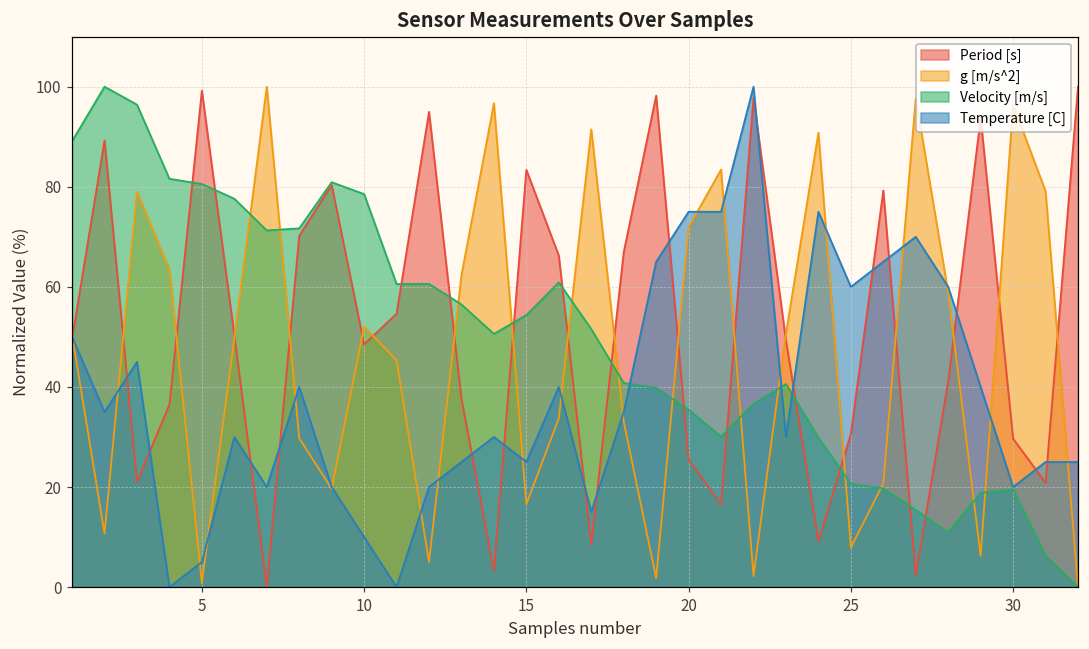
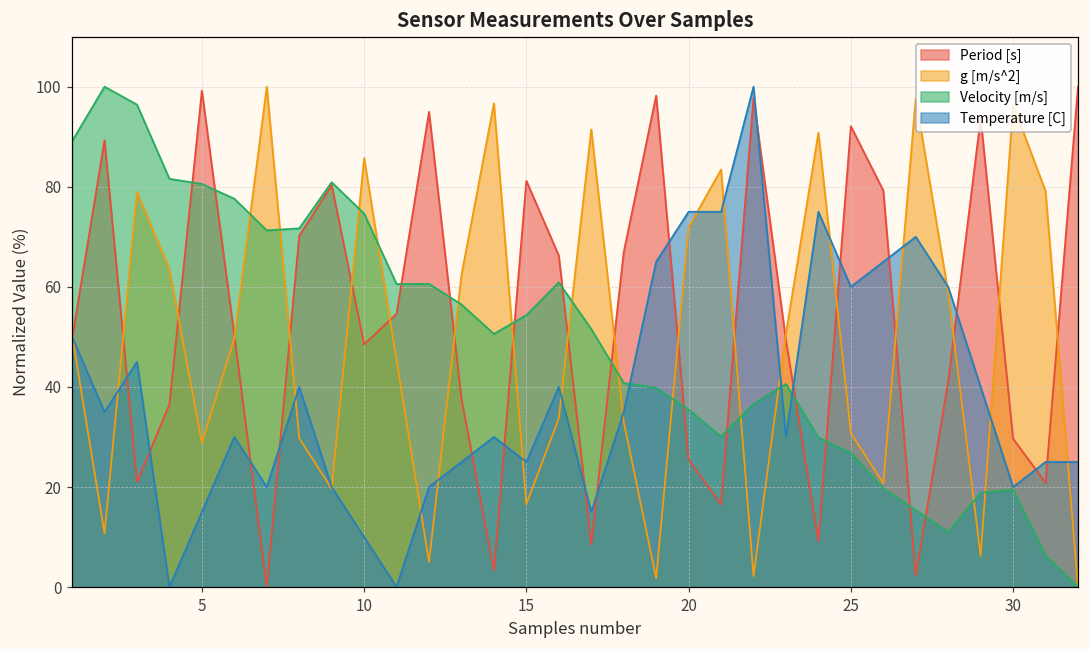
  {
    "Period [s]": {
      "5": 99,
      "10": 48,
-     "15": 83,
+     "15": 81,
      "20": 25,
-     "25": 31,
+     "25": 92,
      "30": 30
    },
    "g [m/s^2]": {
-     "5": 1,
-     "10": 52,
+     "5": 29,
+     "10": 86,
      "15": 17,
      "20": 72,
-     "25": 8
+     "25": 31
    },
    "Velocity [m/s]": {
      "5": 81,
-     "10": 79,
+     "10": 75,
      "15": 54,
      "20": 35,
-     "25": 21
+     "25": 27
    },
    "Temperature [C]": {
-     "5": 5,
+     "5": 15,
      "10": 10,
      "15": 25,
      "20": 75,
      "25": 60
    }
  }
